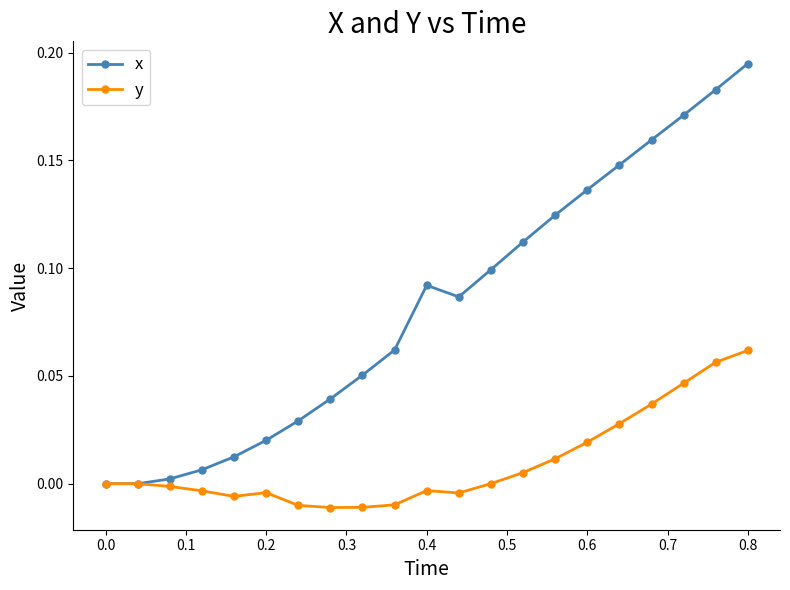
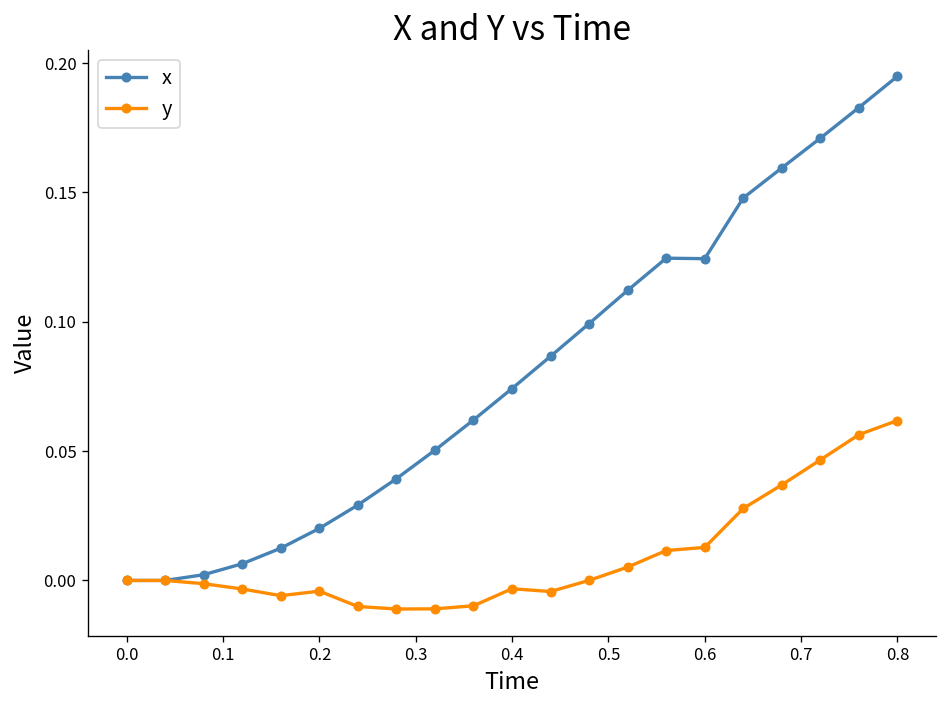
  {
    "x": {
      "0.2": 0.020,
-     "0.4": 0.092,
-     "0.6": 0.136,
+     "0.4": 0.074,
+     "0.6": 0.124,
      "0.8": 0.195
    },
    "y": {
      "0.2": -0.004,
      "0.4": -0.003,
-     "0.6": 0.019,
+     "0.6": 0.013,
      "0.8": 0.062
    }
  }
